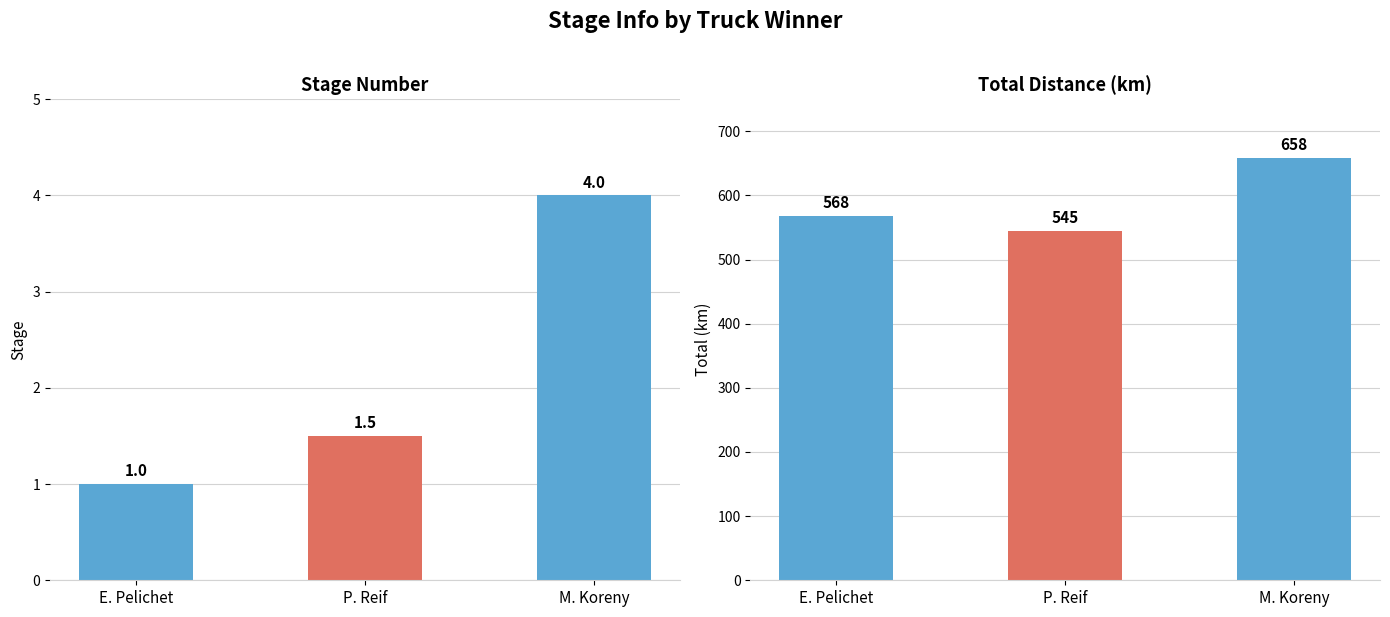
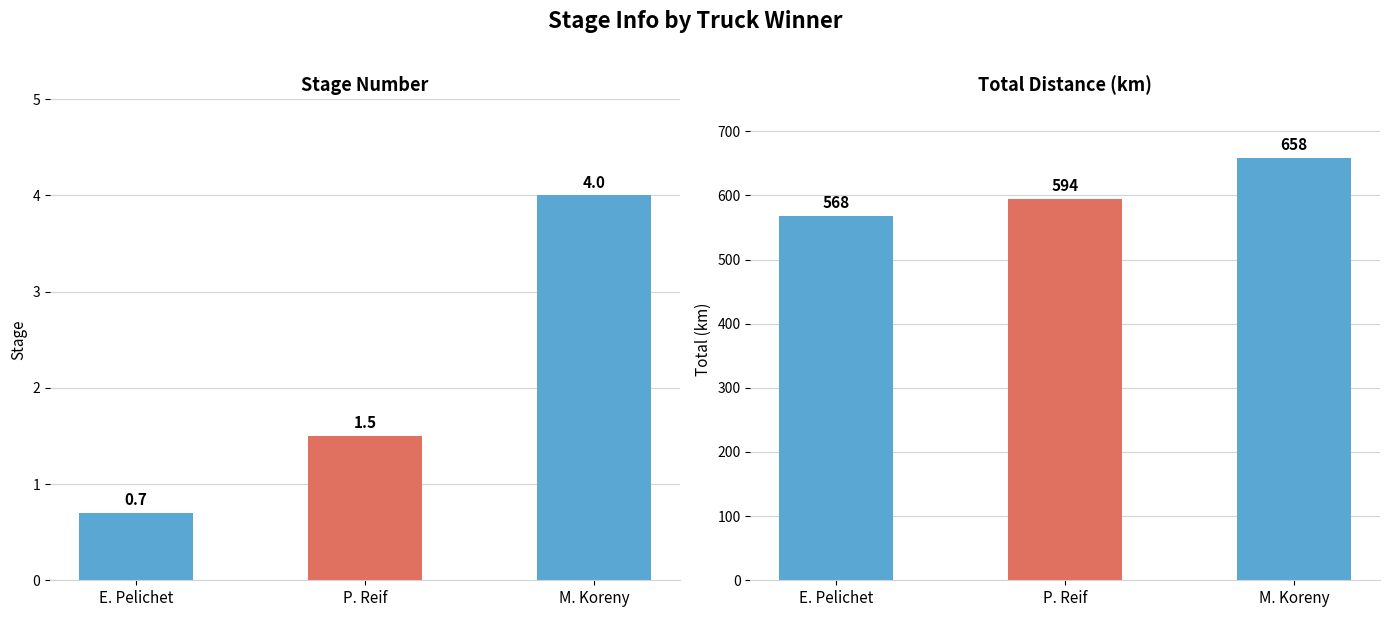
  {
    "Stage Number": {
-     "E. Pelichet": 1.0,
+     "E. Pelichet": 0.7,
      "P. Reif": 1.5,
      "M. Koreny": 4.0
    },
    "Total Distance (km)": {
      "E. Pelichet": 568,
-     "P. Reif": 545,
+     "P. Reif": 594,
      "M. Koreny": 658
    }
  }
